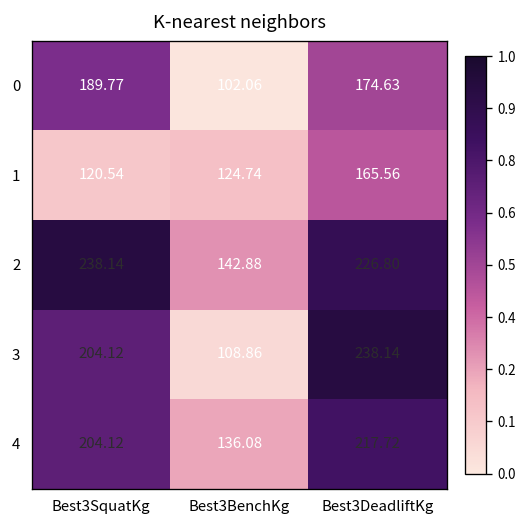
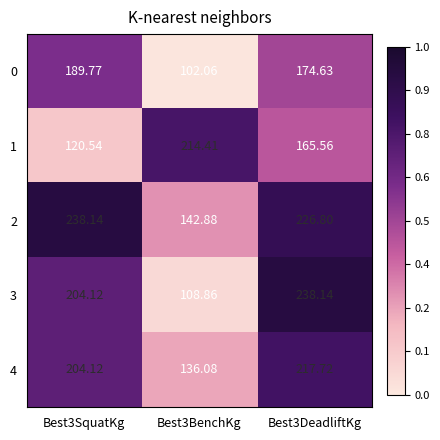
  {
    "0": {
      "Best3SquatKg": 189.77,
      "Best3DeadliftKg": 174.63
    },
    "1": {
      "Best3SquatKg": 120.54,
-     "Best3BenchKg": 124.74,
+     "Best3BenchKg": 214.41,
      "Best3DeadliftKg": 165.56
    },
    "2": {
      "Best3BenchKg": 142.88
    },
    "3": {
      "Best3SquatKg": 204.12
    },
    "4": {
      "Best3SquatKg": 204.12,
      "Best3BenchKg": 136.08,
      "Best3DeadliftKg": 217.72
    }
  }
